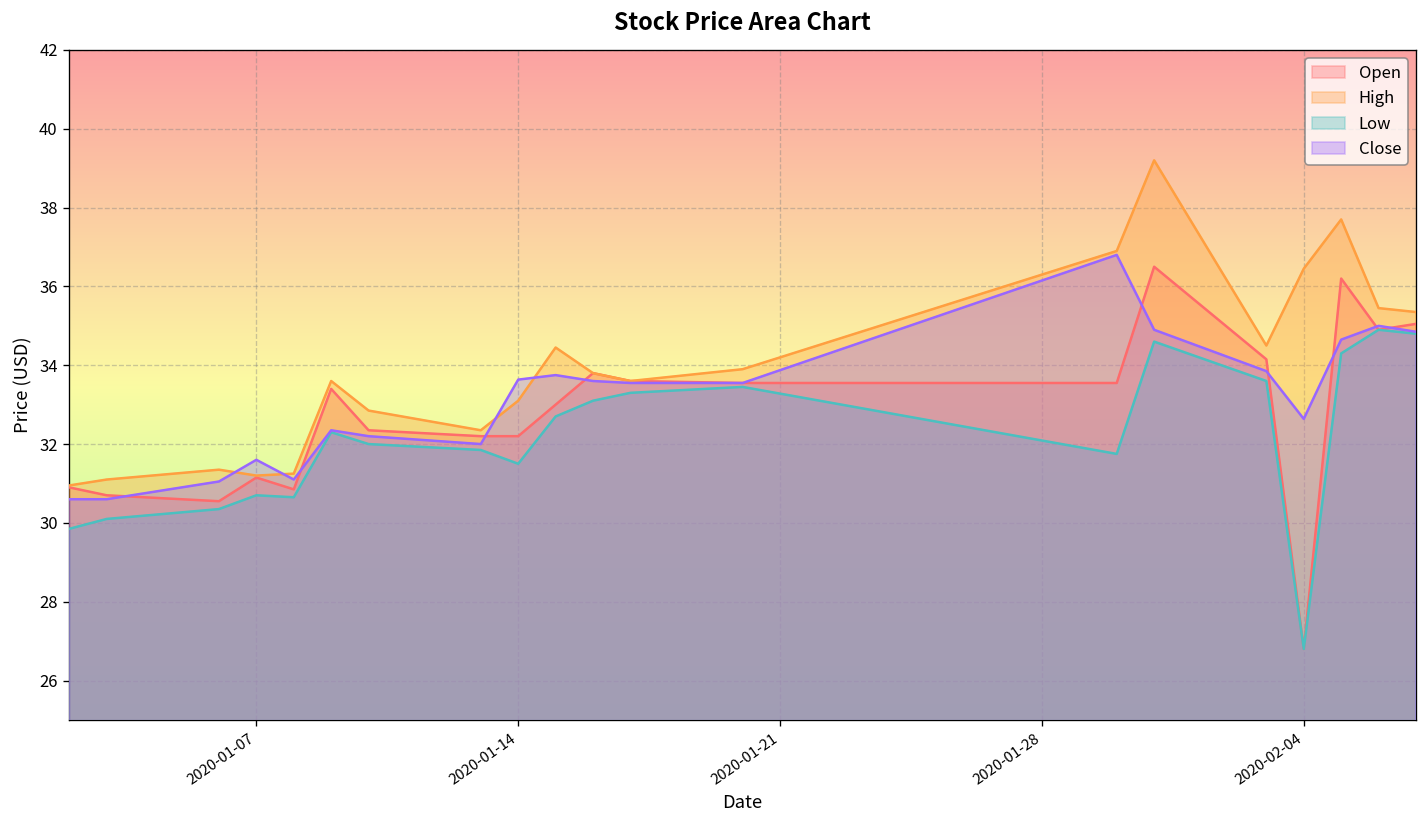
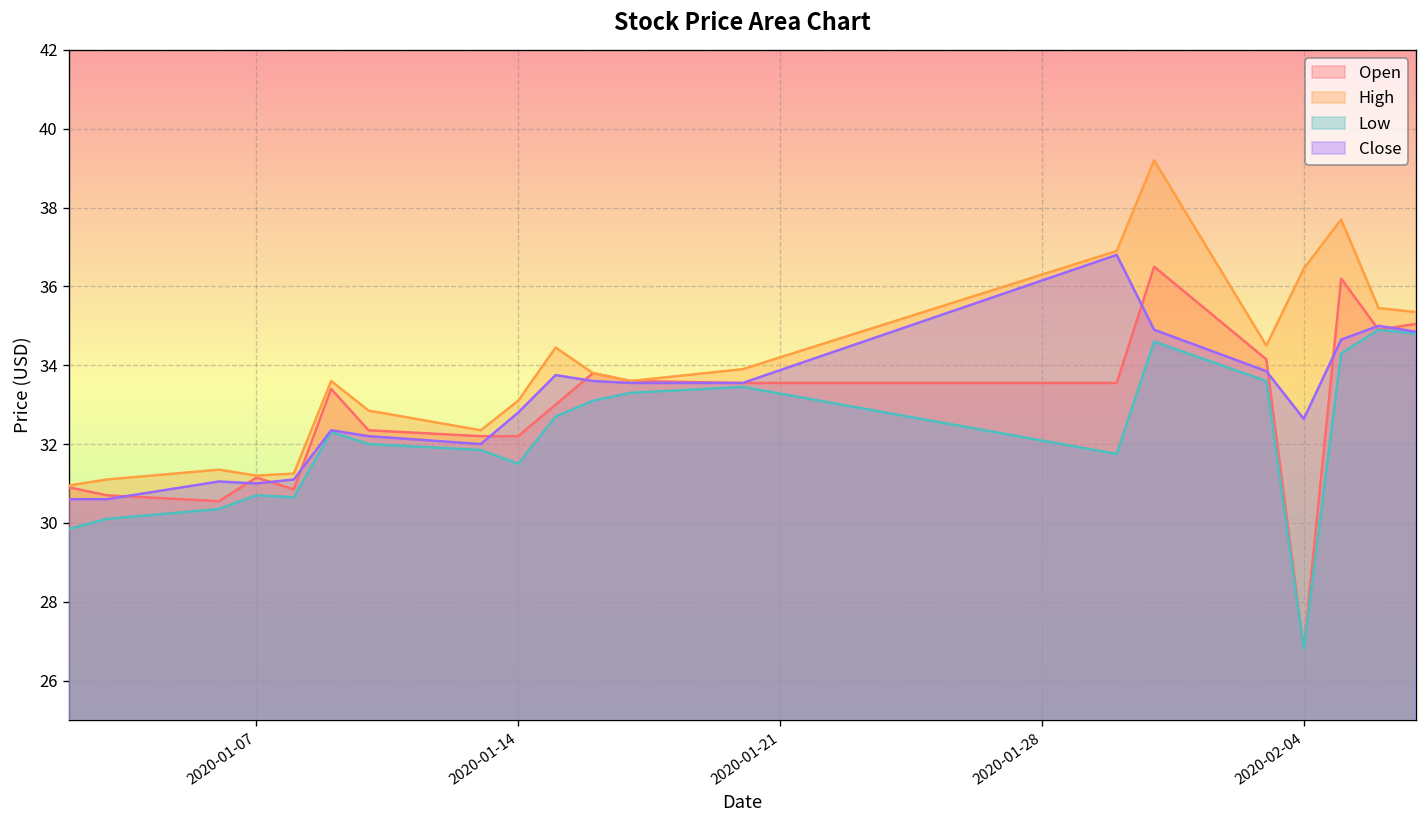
  {
    "Low": {
      "2020-01-07": 30.7,
      "2020-01-14": 31.5
    },
    "Close": {
-     "2020-01-07": 31.6,
-     "2020-01-14": 33.6,
+     "2020-01-07": 31.0,
+     "2020-01-14": 32.8,
      "2020-02-04": 32.6
    }
  }
